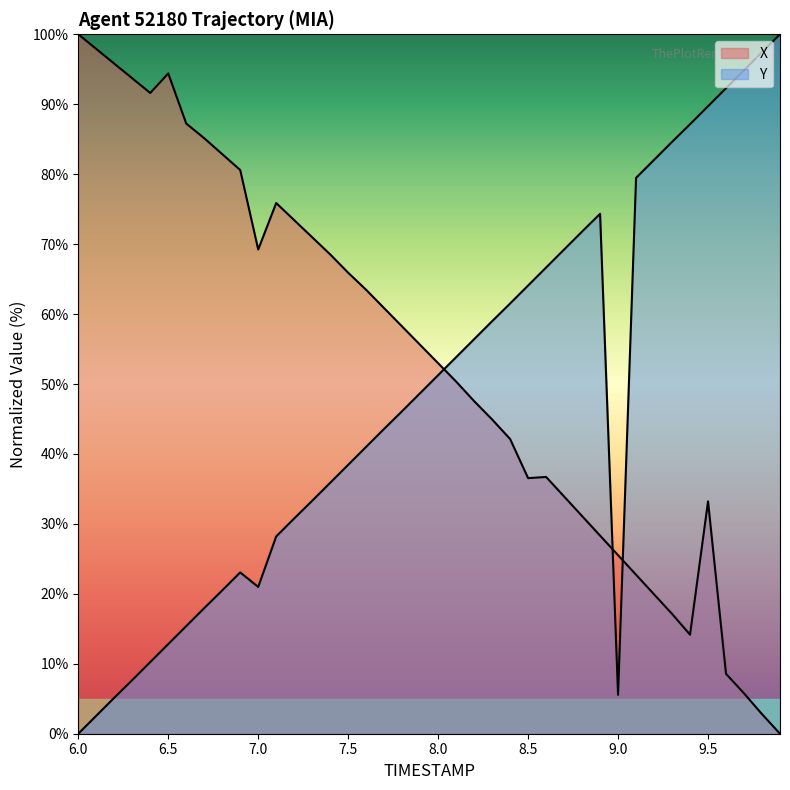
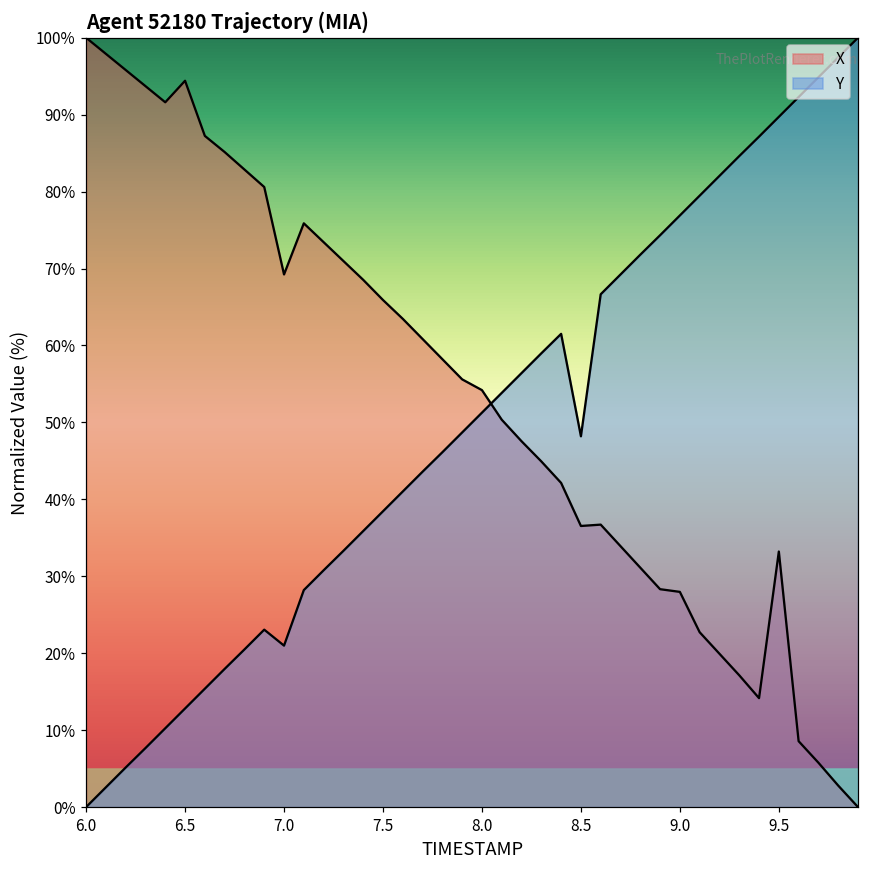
  {
    "X": {
      "6.0": "100%",
      "6.5": "94%",
      "7.0": "69%",
      "7.5": "66%",
-     "8.0": "53%",
+     "8.0": "54%",
      "8.5": "37%",
-     "9.0": "26%",
+     "9.0": "28%",
      "9.5": "33%"
    },
    "Y": {
      "6.5": "13%",
      "7.0": "21%",
      "7.5": "38%",
      "8.0": "51%",
-     "8.5": "64%",
-     "9.0": "6%",
+     "8.5": "48%",
+     "9.0": "77%",
      "9.5": "90%"
    }
  }
